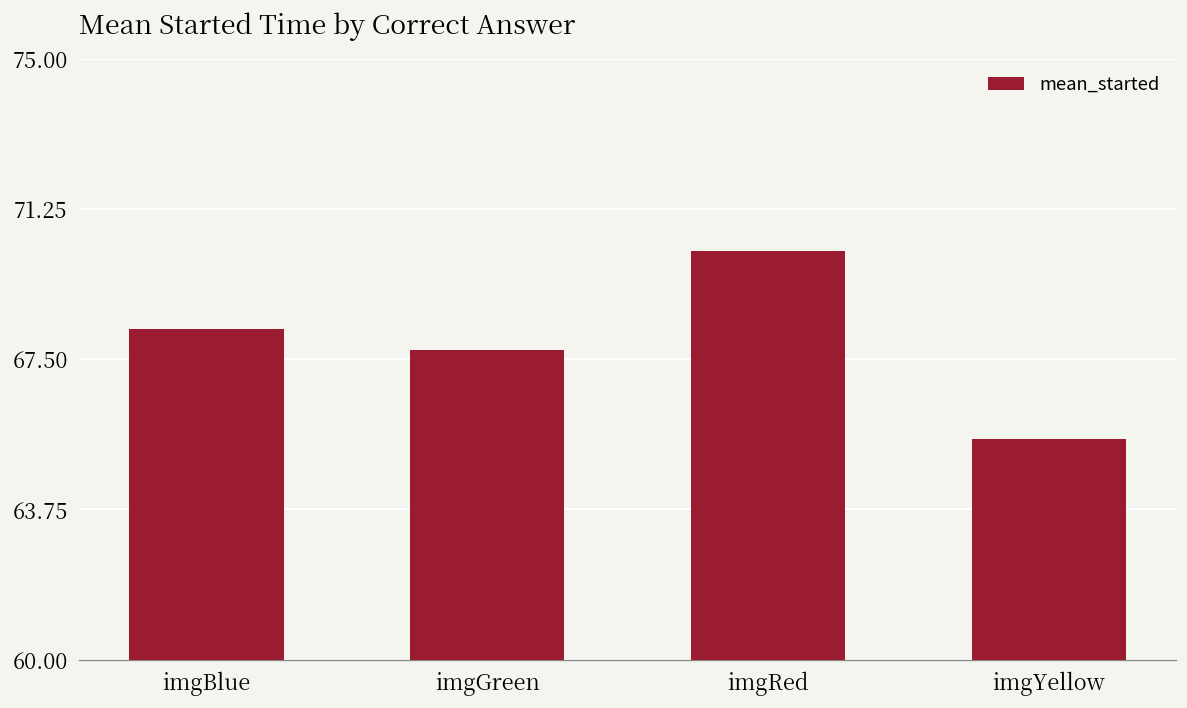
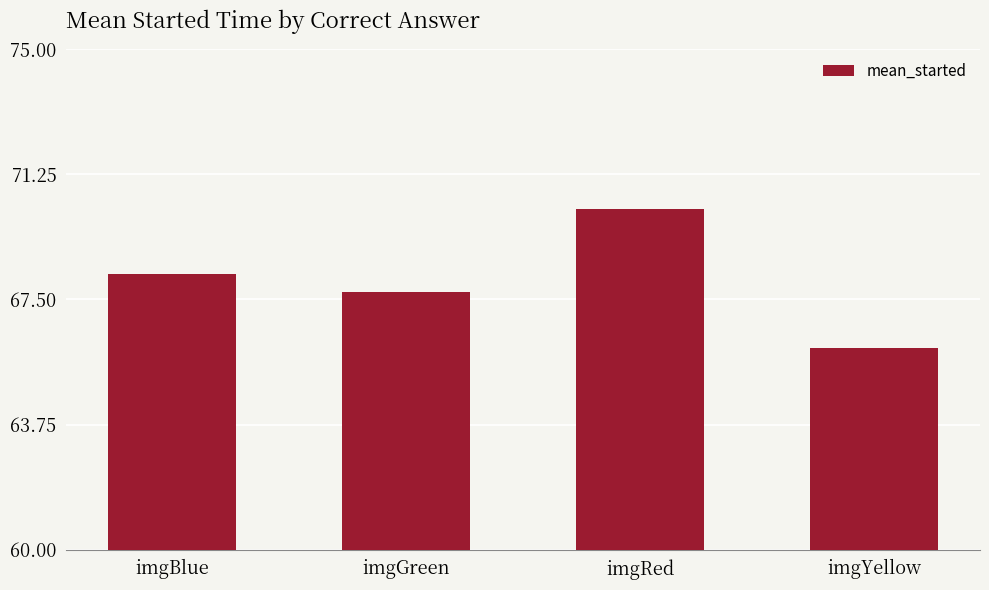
  {
    "imgBlue": 68.3,
    "imgGreen": 67.7,
    "imgRed": 70.2,
-   "imgYellow": 65.5
+   "imgYellow": 66.0
  }
